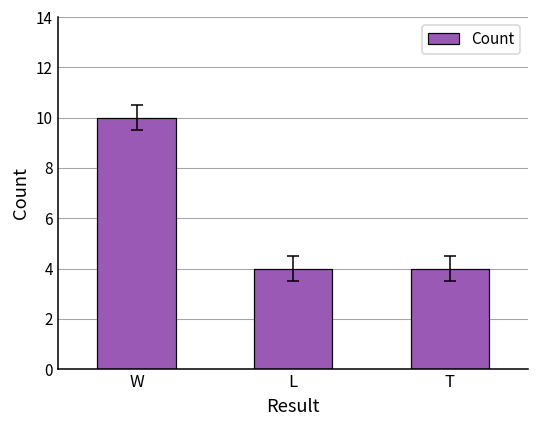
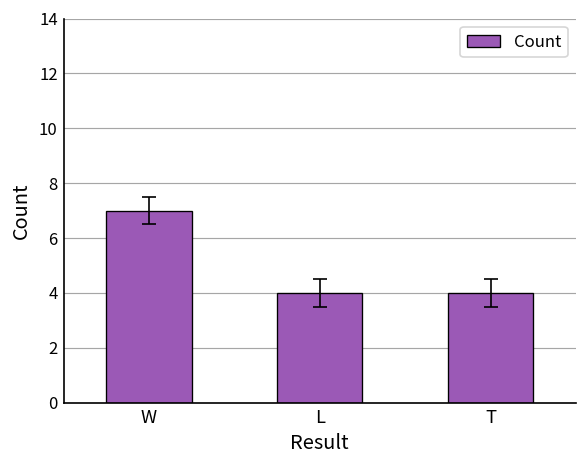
  {
    "Count": {
-     "W": 10,
+     "W": 7,
      "L": 4,
      "T": 4
    }
  }
